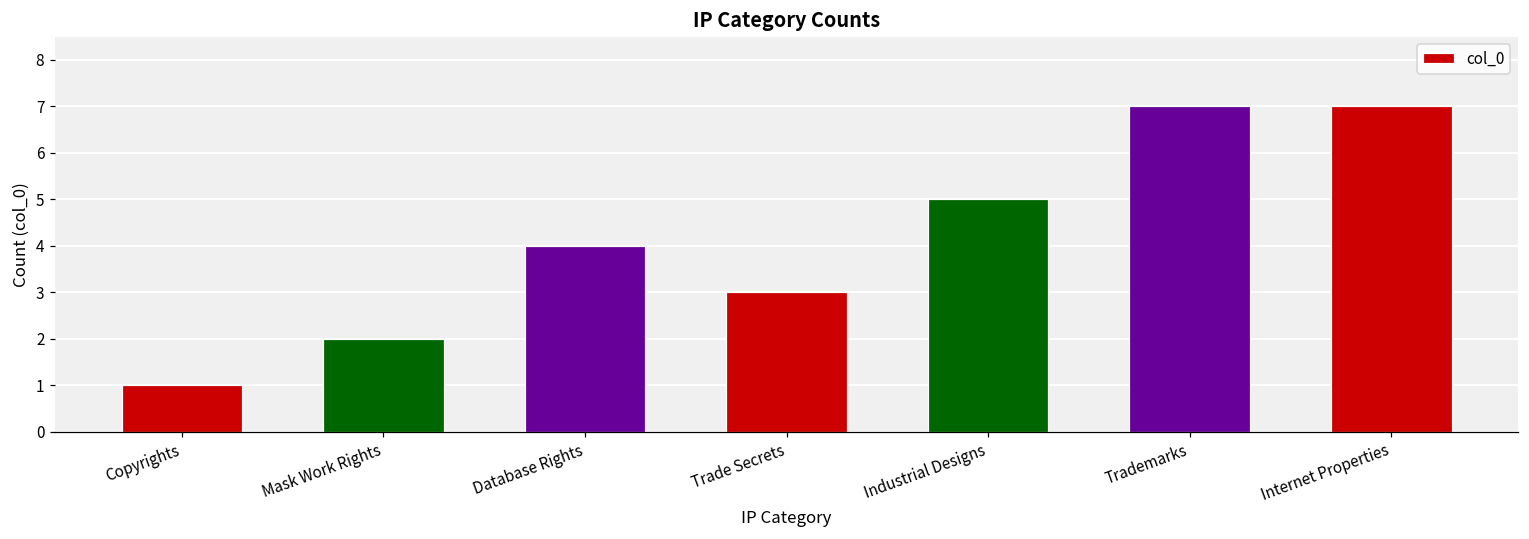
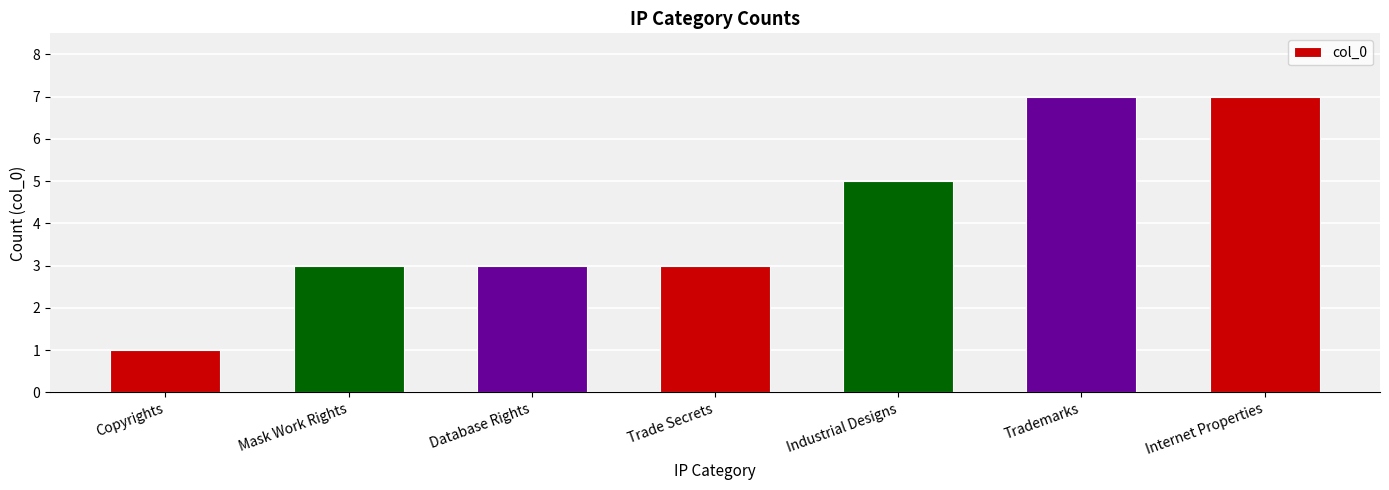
  {
    "Copyrights": 1,
-   "Mask Work Rights": 2,
-   "Database Rights": 4,
+   "Mask Work Rights": 3,
+   "Database Rights": 3,
    "Trade Secrets": 3,
    "Industrial Designs": 5,
    "Trademarks": 7,
    "Internet Properties": 7
  }
